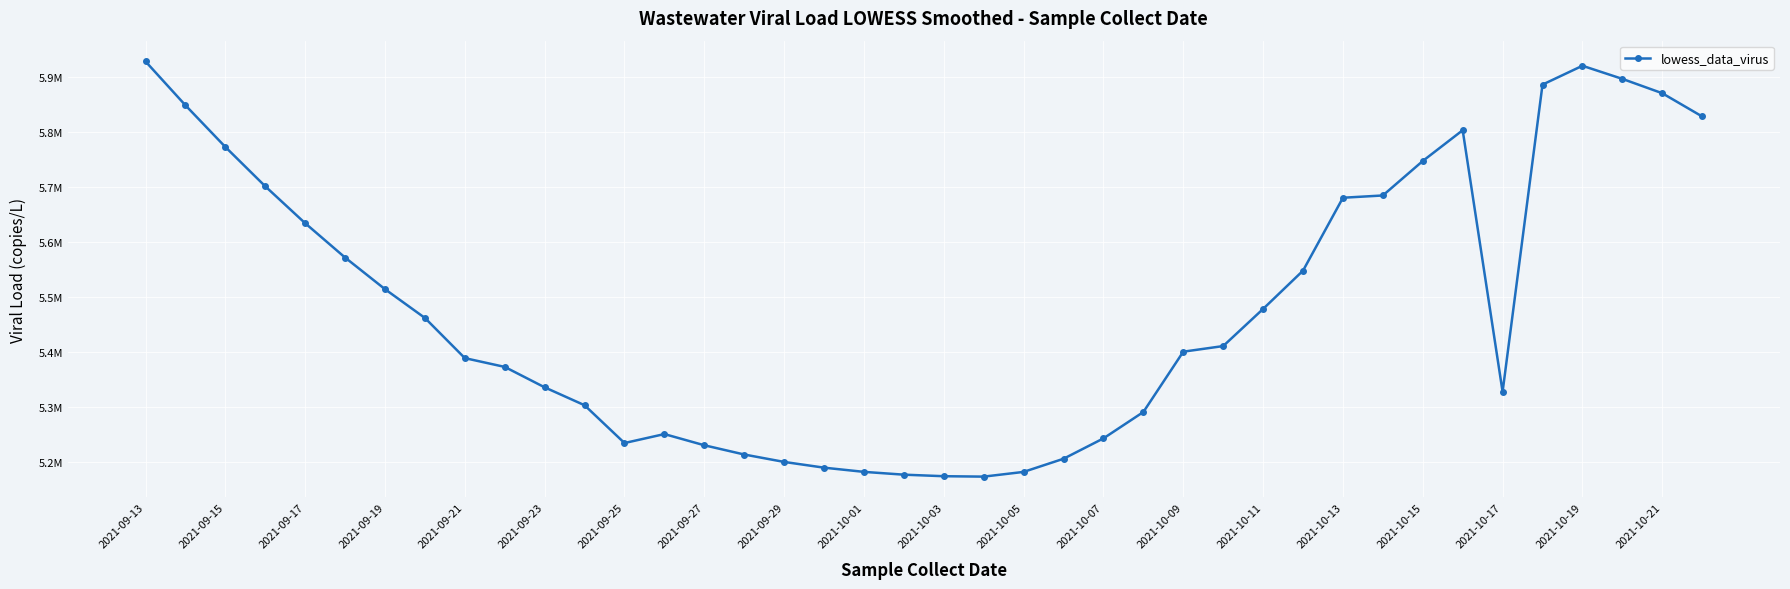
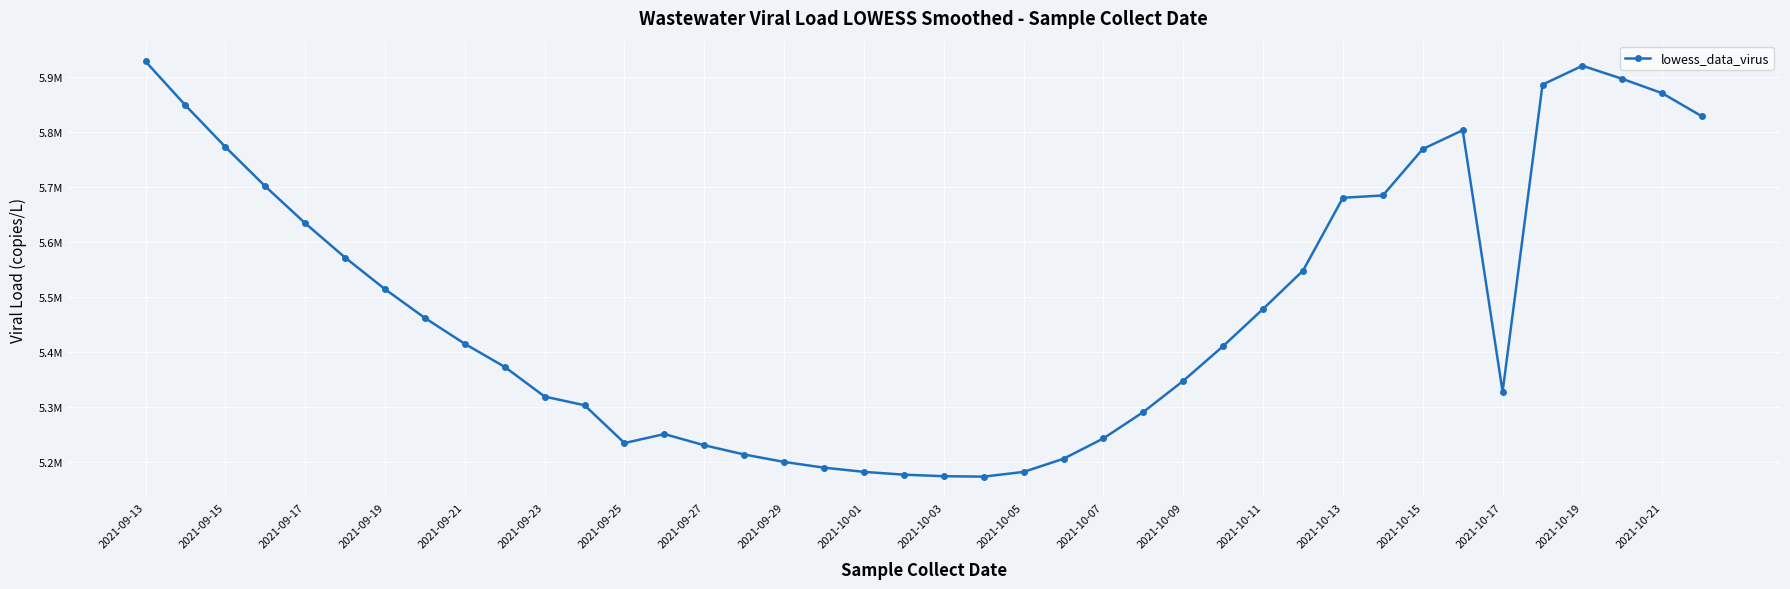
  {
    "2021-09-13": 5930000,
    "2021-09-15": 5770000,
    "2021-09-17": 5630000,
    "2021-09-19": 5510000,
-   "2021-09-21": 5390000,
-   "2021-09-23": 5340000,
+   "2021-09-21": 5410000,
+   "2021-09-23": 5320000,
    "2021-09-25": 5230000,
    "2021-09-27": 5230000,
    "2021-09-29": 5200000,
    "2021-10-01": 5180000,
    "2021-10-03": 5170000,
    "2021-10-05": 5180000,
    "2021-10-07": 5240000,
-   "2021-10-09": 5400000,
+   "2021-10-09": 5350000,
    "2021-10-11": 5480000,
    "2021-10-13": 5680000,
-   "2021-10-15": 5750000,
+   "2021-10-15": 5770000,
    "2021-10-17": 5330000,
    "2021-10-19": 5920000,
    "2021-10-21": 5870000
  }
